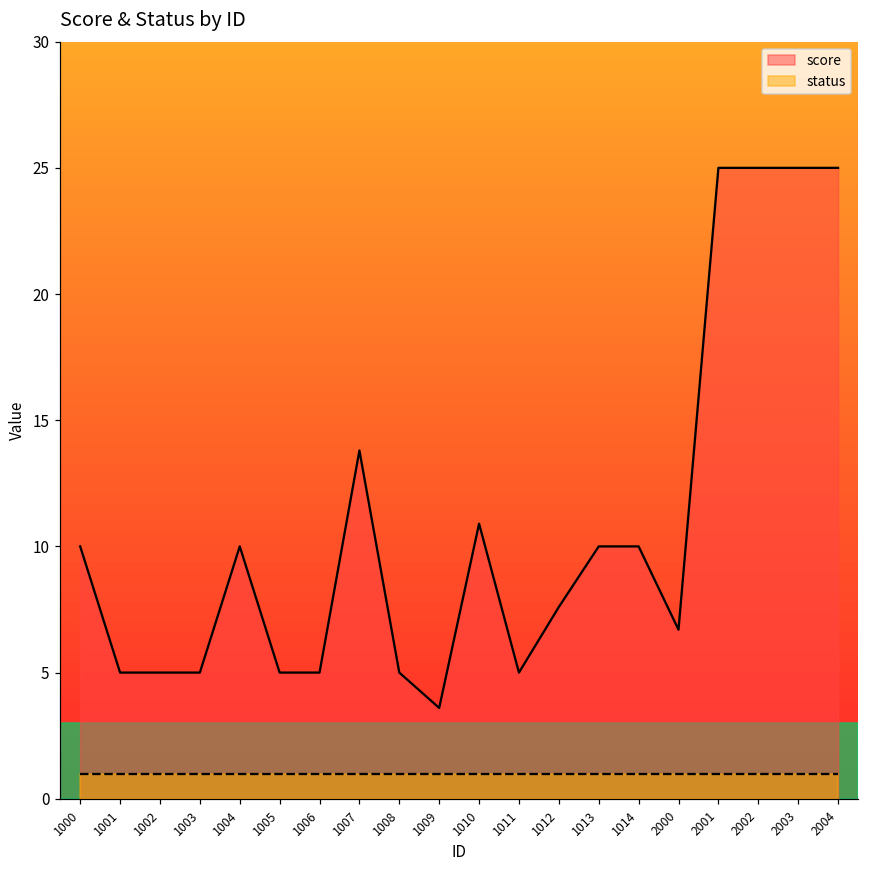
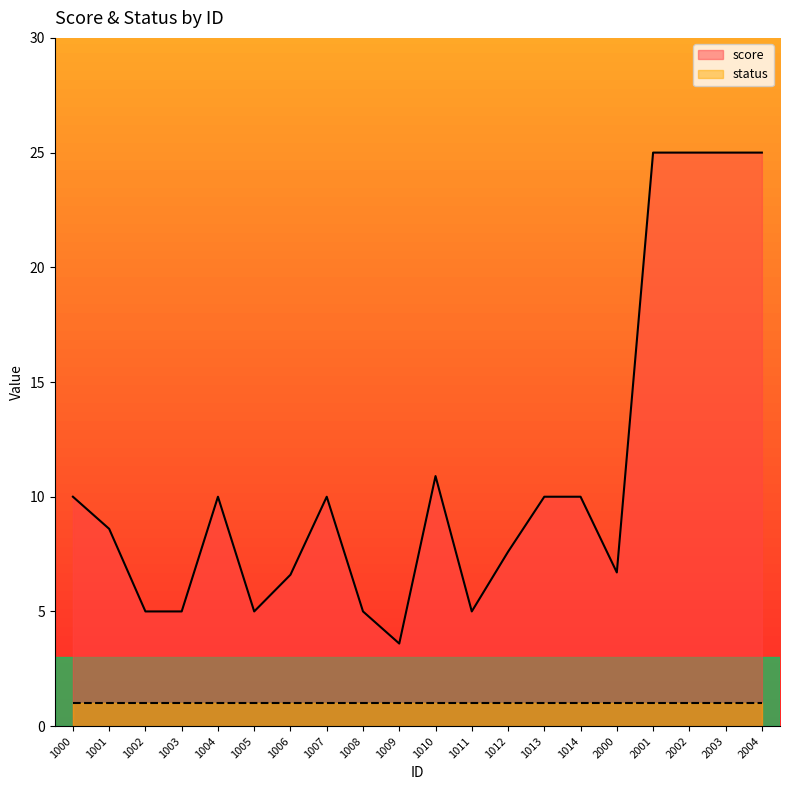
  {
    "score": {
      "1000": 10.0,
-     "1001": 5.0,
+     "1001": 8.6,
      "1002": 5.0,
      "1003": 5.0,
      "1004": 10.0,
      "1005": 5.0,
-     "1006": 5.0,
-     "1007": 13.8,
+     "1006": 6.6,
+     "1007": 10.0,
      "1008": 5.0,
      "1009": 3.6,
      "1010": 10.9,
      "1011": 5.0,
      "1012": 7.6,
      "1013": 10.0,
      "1014": 10.0,
      "2000": 6.7,
      "2001": 25.0,
      "2002": 25.0,
      "2003": 25.0,
      "2004": 25.0
    }
  }
